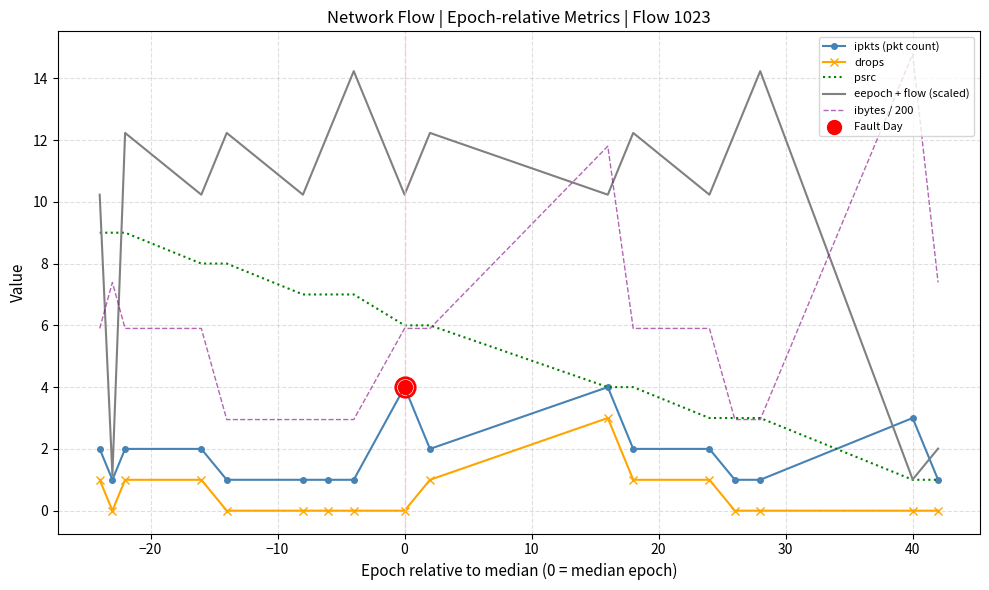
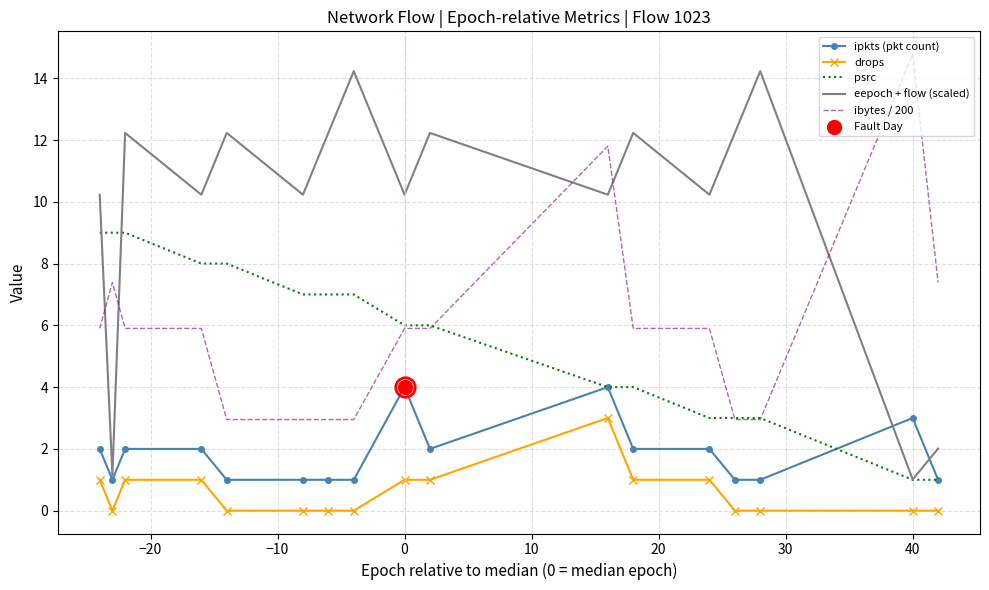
  {
    "ipkts (pkt count)": {
      "40": 3
    },
    "drops": {
-     "0": 0,
+     "0": 1,
      "40": 0
    },
    "psrc": {
      "0": 6
    },
    "eepoch + flow (scaled)": {
      "0": 10.2
    },
    "ibytes / 200": {
      "0": 5.9
    }
  }
